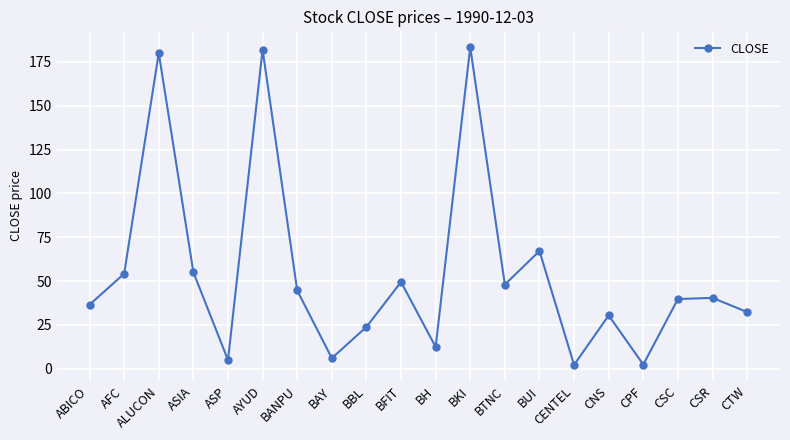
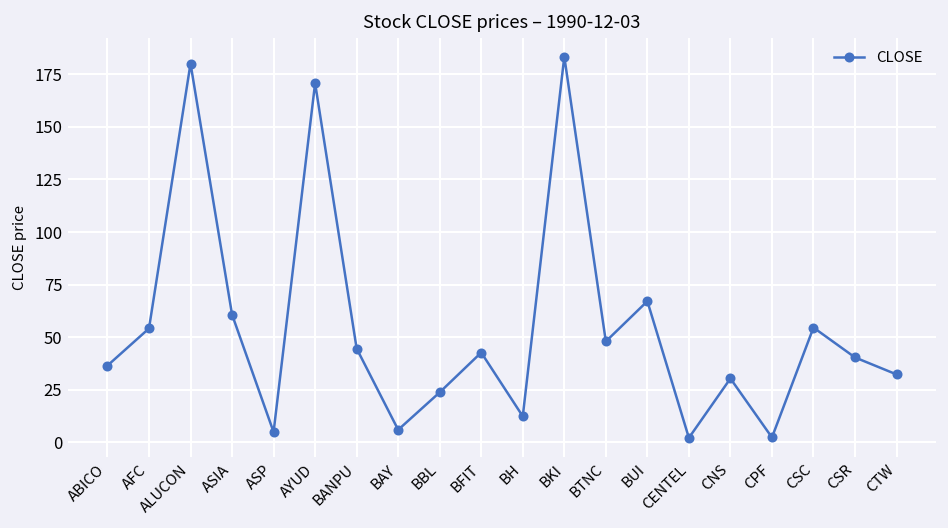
  {
    "ABICO": 37,
    "AFC": 54,
    "ALUCON": 180,
-   "ASIA": 55,
+   "ASIA": 61,
    "ASP": 5,
-   "AYUD": 182,
+   "AYUD": 171,
    "BANPU": 45,
    "BAY": 6,
    "BBL": 24,
-   "BFIT": 49,
+   "BFIT": 43,
    "BH": 12,
    "BKI": 183,
    "BTNC": 48,
    "BUI": 67,
    "CENTEL": 2,
    "CNS": 30,
    "CPF": 2,
-   "CSC": 40,
+   "CSC": 55,
    "CSR": 40,
    "CTW": 32
  }
